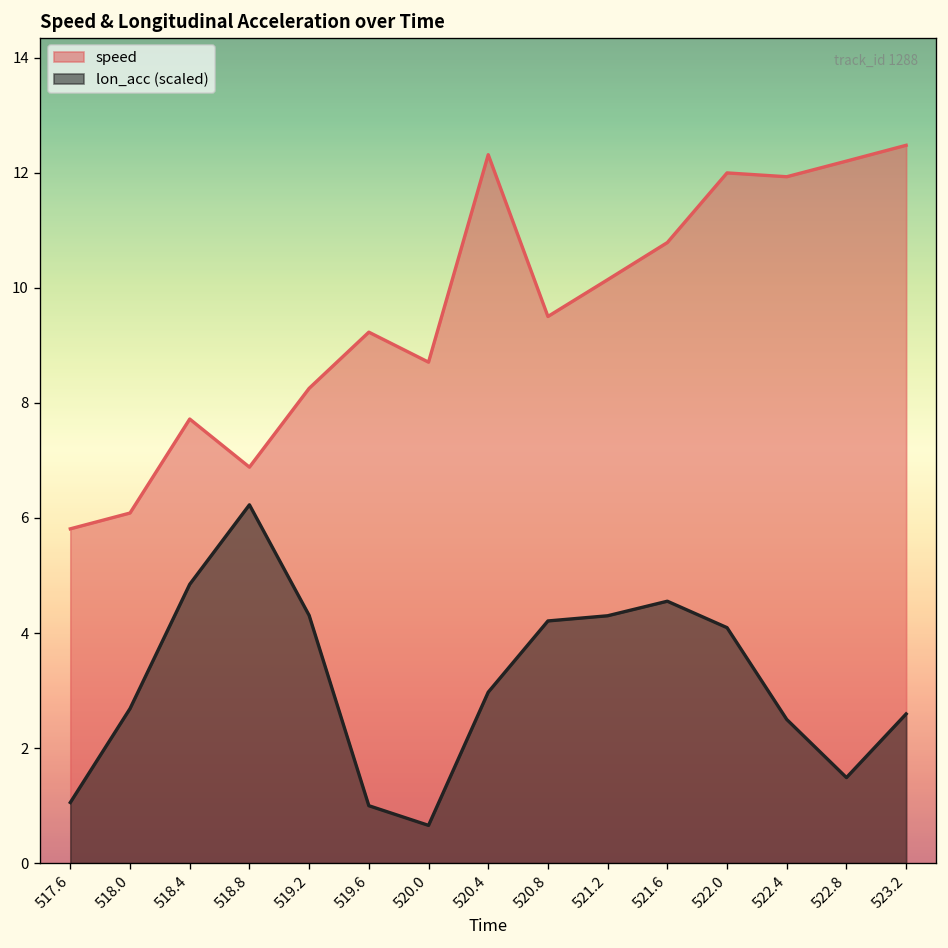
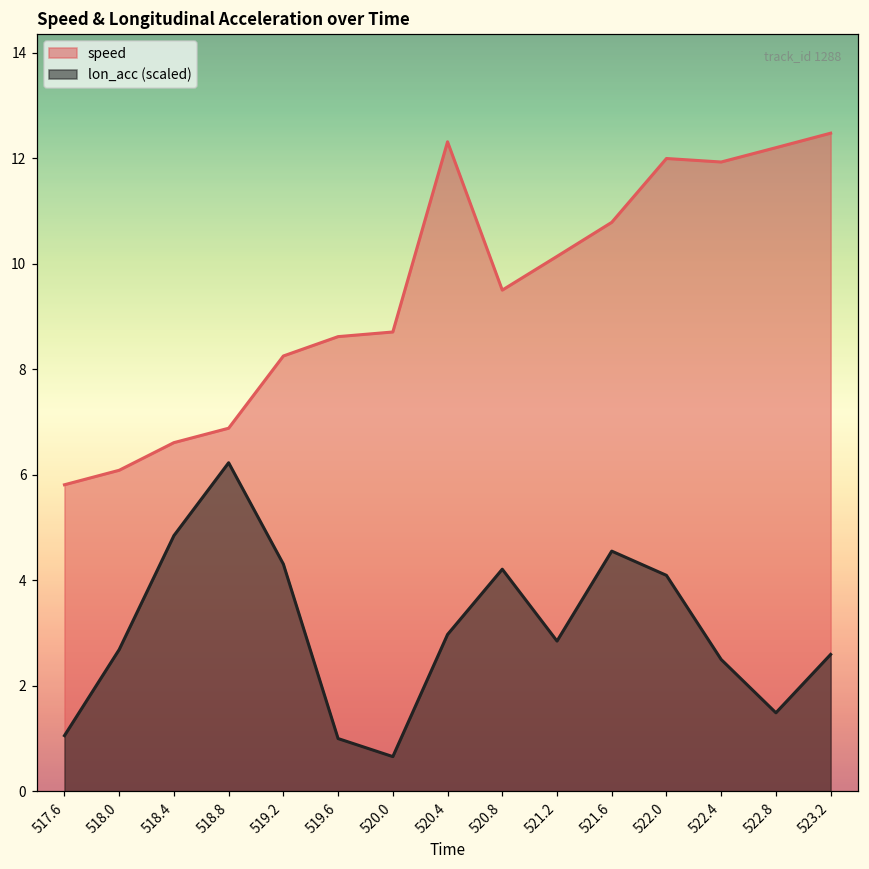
  {
    "speed": {
      "517.6": 5.8,
      "518.0": 6.1,
-     "518.4": 7.7,
+     "518.4": 6.6,
      "518.8": 6.9,
      "519.2": 8.3,
-     "519.6": 9.2,
+     "519.6": 8.6,
      "520.0": 8.7,
      "520.4": 12.3,
      "520.8": 9.5,
      "521.2": 10.1,
      "521.6": 10.8,
      "522.0": 12.0,
      "522.4": 11.9,
      "522.8": 12.2,
      "523.2": 12.5
    },
    "lon_acc (scaled)": {
      "517.6": 1.1,
      "518.0": 2.7,
      "518.4": 4.8,
      "518.8": 6.2,
      "519.2": 4.3,
      "519.6": 1.0,
      "520.0": 0.7,
      "520.4": 3.0,
      "520.8": 4.2,
-     "521.2": 4.3,
+     "521.2": 2.8,
      "521.6": 4.6,
      "522.0": 4.1,
      "522.4": 2.5,
      "522.8": 1.5,
      "523.2": 2.6
    }
  }
